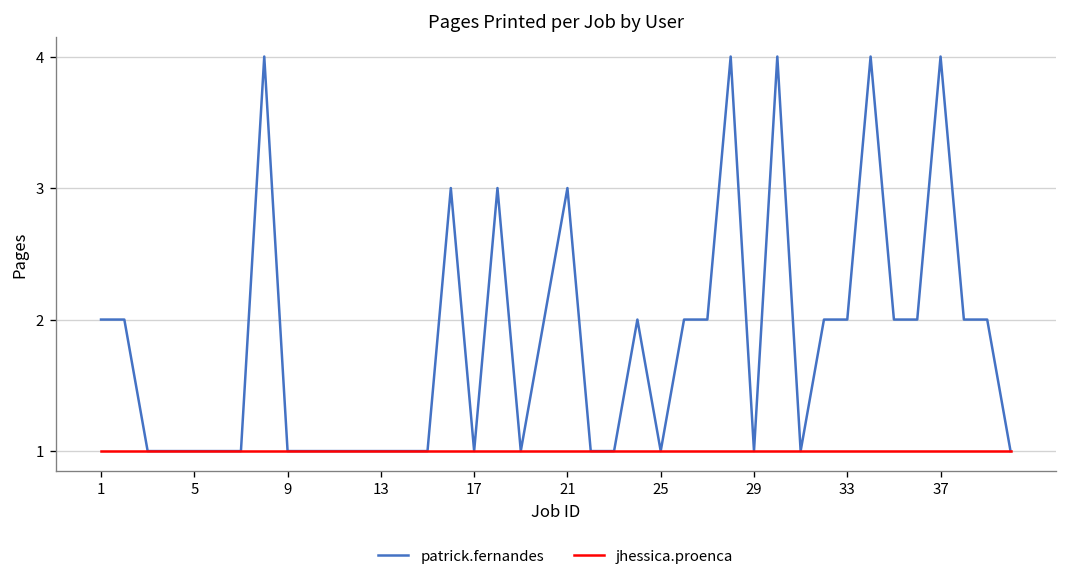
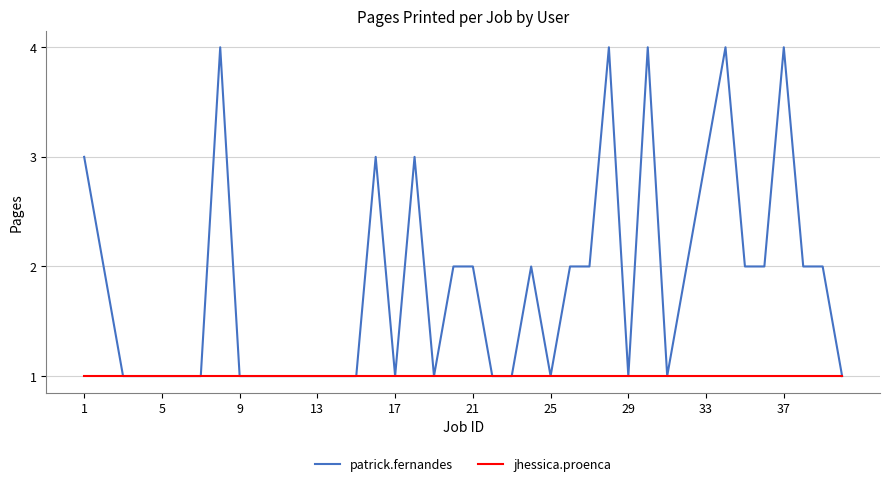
  {
    "patrick.fernandes": {
-     "1": 2,
-     "21": 3,
-     "33": 2,
+     "1": 3,
+     "21": 2,
+     "33": 3,
      "37": 4
    },
    "jhessica.proenca": {
      "1": 1,
      "21": 1,
      "33": 1,
      "37": 1
    }
  }
